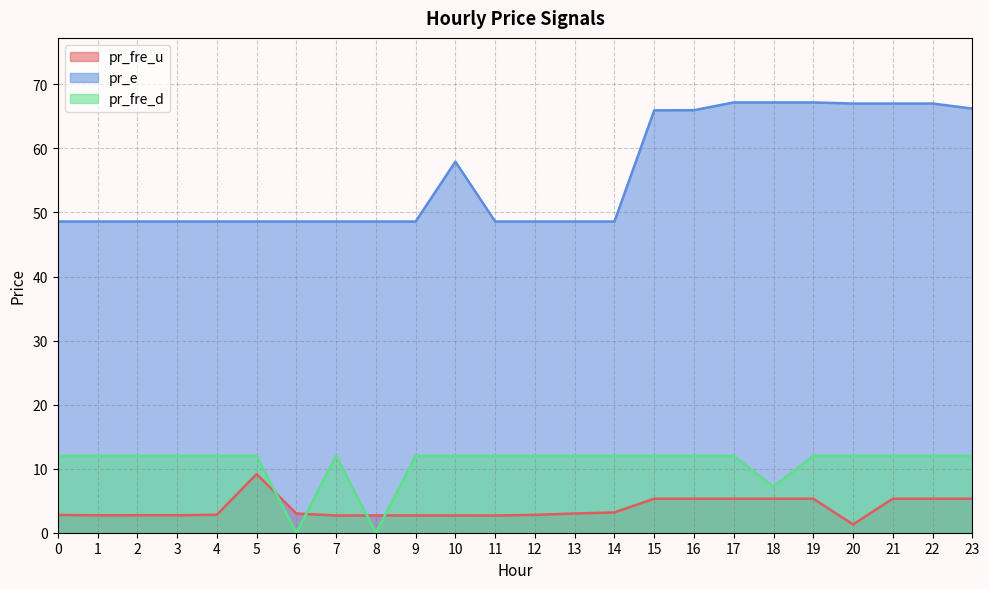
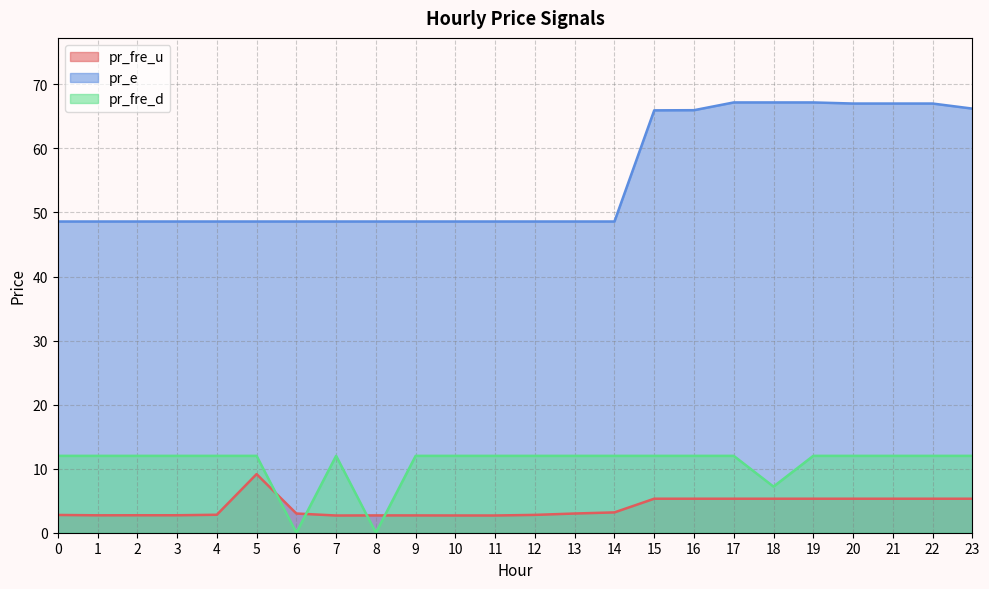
  {
    "pr_fre_u": {
      "0": 3,
      "1": 3,
      "2": 3,
      "3": 3,
      "4": 3,
      "5": 9,
      "6": 3,
      "7": 3,
      "8": 3,
      "9": 3,
      "10": 3,
      "11": 3,
      "12": 3,
      "13": 3,
      "14": 3,
      "15": 5,
      "16": 5,
      "17": 5,
      "18": 5,
      "19": 5,
-     "20": 1,
+     "20": 5,
      "21": 5,
      "22": 5,
      "23": 5
    },
    "pr_e": {
      "0": 49,
      "1": 49,
      "2": 49,
      "3": 49,
      "4": 49,
      "5": 49,
      "6": 49,
      "7": 49,
      "8": 49,
      "9": 49,
-     "10": 58,
+     "10": 49,
      "11": 49,
      "12": 49,
      "13": 49,
      "14": 49,
      "15": 66,
      "16": 66,
      "17": 67,
      "18": 67,
      "19": 67,
      "20": 67,
      "21": 67,
      "22": 67,
      "23": 66
    },
    "pr_fre_d": {
      "0": 12,
      "1": 12,
      "2": 12,
      "3": 12,
      "4": 12,
      "5": 12,
      "6": 0,
      "7": 12,
      "8": 0,
      "9": 12,
      "10": 12,
      "11": 12,
      "12": 12,
      "13": 12,
      "14": 12,
      "15": 12,
      "16": 12,
      "17": 12,
      "18": 7,
      "19": 12,
      "20": 12,
      "21": 12,
      "22": 12,
      "23": 12
    }
  }
